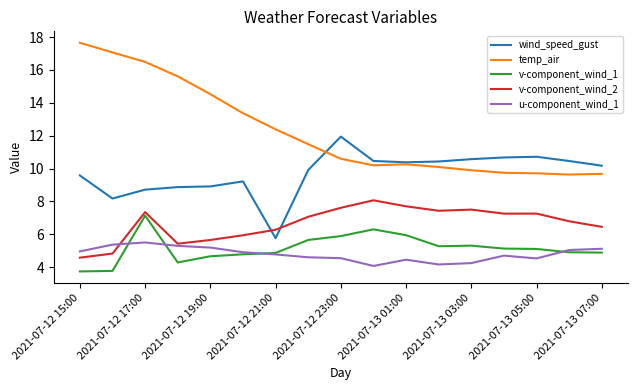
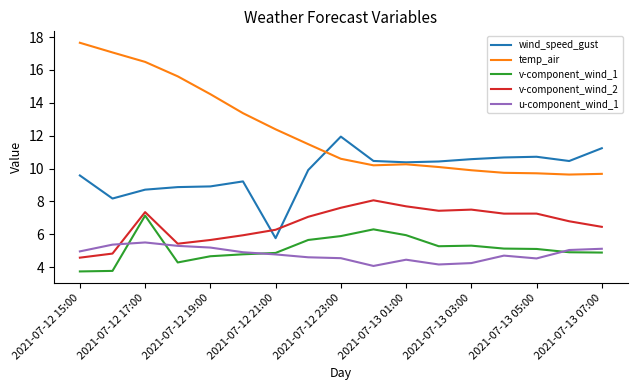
  {
    "wind_speed_gust": {
      "2021-07-12 15:00": 9.6,
      "2021-07-12 17:00": 8.7,
      "2021-07-12 19:00": 8.9,
      "2021-07-12 21:00": 5.8,
      "2021-07-12 23:00": 11.9,
      "2021-07-13 03:00": 10.6,
      "2021-07-13 05:00": 10.7,
-     "2021-07-13 07:00": 10.2
+     "2021-07-13 07:00": 11.2
    },
    "temp_air": {
      "2021-07-12 15:00": 17.7,
      "2021-07-12 17:00": 16.5,
      "2021-07-12 19:00": 14.5,
      "2021-07-12 21:00": 12.4,
      "2021-07-12 23:00": 10.6,
      "2021-07-13 03:00": 9.9,
      "2021-07-13 05:00": 9.7,
      "2021-07-13 07:00": 9.7
    },
    "v-component_wind_1": {
      "2021-07-12 15:00": 3.7,
      "2021-07-12 17:00": 7.1,
      "2021-07-12 19:00": 4.7,
      "2021-07-12 23:00": 5.9,
      "2021-07-13 01:00": 5.9,
      "2021-07-13 03:00": 5.3,
      "2021-07-13 05:00": 5.1,
      "2021-07-13 07:00": 4.9
    },
    "v-component_wind_2": {
      "2021-07-12 15:00": 4.6,
      "2021-07-12 17:00": 7.3,
      "2021-07-12 19:00": 5.7,
      "2021-07-12 21:00": 6.3,
      "2021-07-12 23:00": 7.6,
      "2021-07-13 01:00": 7.7,
      "2021-07-13 03:00": 7.5,
      "2021-07-13 05:00": 7.3,
      "2021-07-13 07:00": 6.5
    },
    "u-component_wind_1": {
      "2021-07-12 15:00": 5.0,
      "2021-07-12 17:00": 5.5,
      "2021-07-12 19:00": 5.2,
      "2021-07-12 23:00": 4.5,
      "2021-07-13 01:00": 4.4,
      "2021-07-13 03:00": 4.2,
      "2021-07-13 05:00": 4.5,
      "2021-07-13 07:00": 5.1
    }
  }
